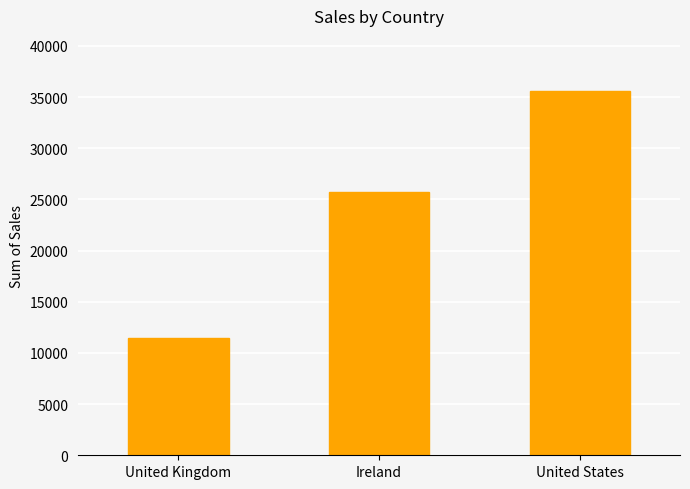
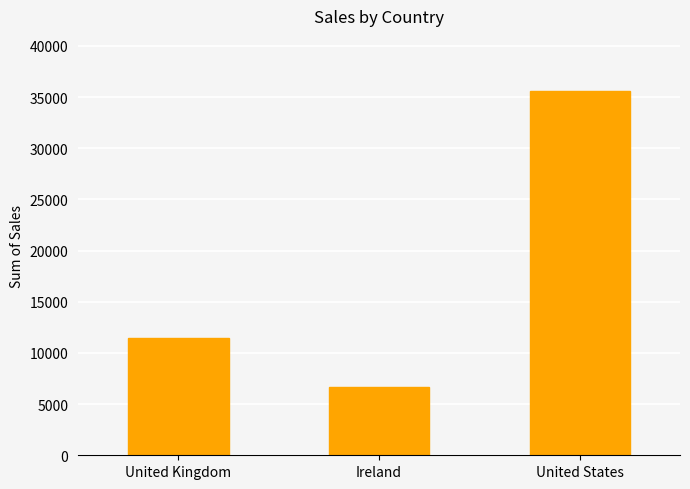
  {
    "United Kingdom": 11500,
-   "Ireland": 25700,
+   "Ireland": 6700,
    "United States": 35600
  }
